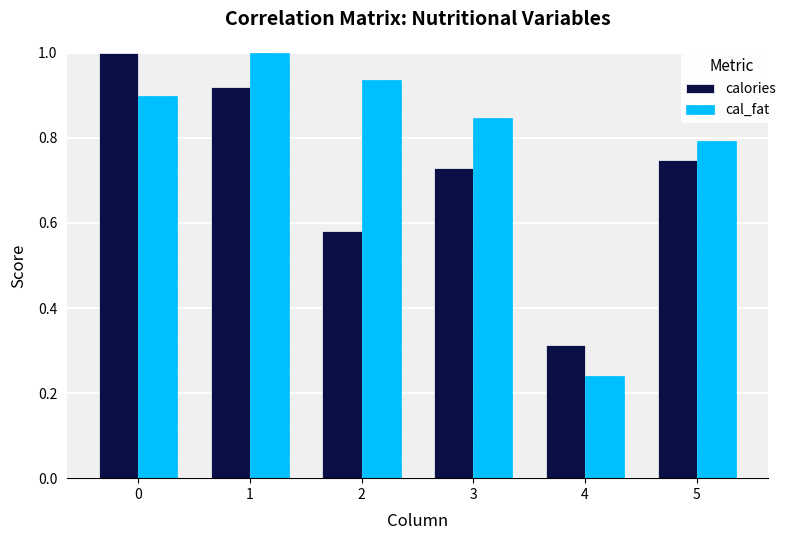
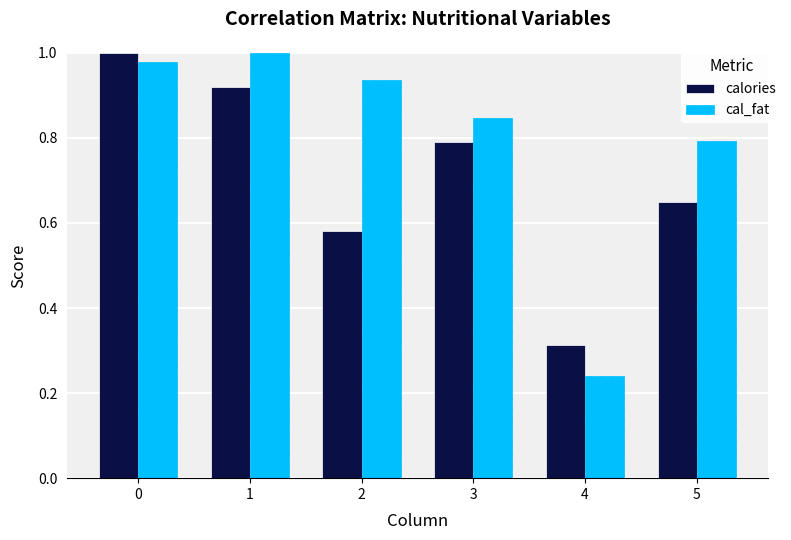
  {
    "calories": {
      "0": 1.00,
      "1": 0.92,
      "2": 0.58,
-     "3": 0.73,
+     "3": 0.79,
      "4": 0.31,
-     "5": 0.75
+     "5": 0.65
    },
    "cal_fat": {
-     "0": 0.90,
+     "0": 0.98,
      "1": 1.00,
      "2": 0.94,
      "3": 0.85,
      "4": 0.24,
      "5": 0.79
    }
  }
